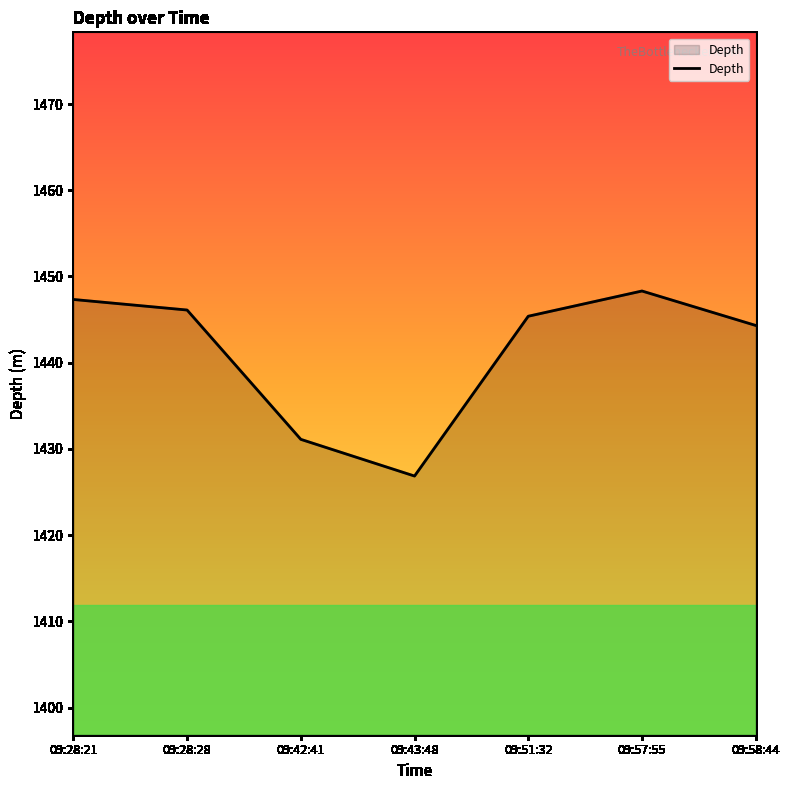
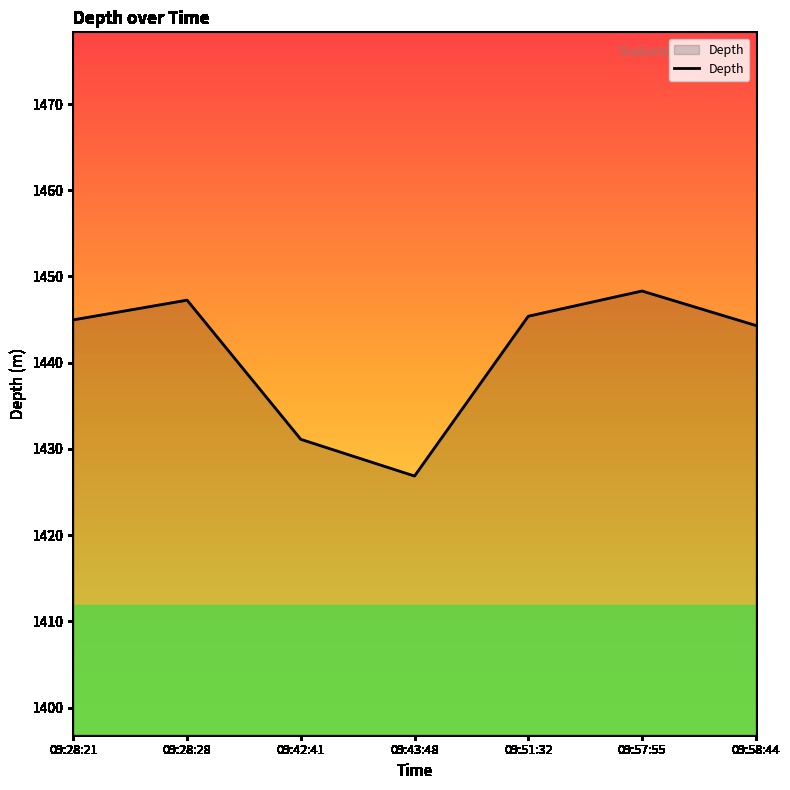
  {
-   "09:28:21": 1447,
-   "09:28:28": 1446,
+   "09:28:21": 1445,
+   "09:28:28": 1447,
    "09:42:41": 1431,
    "09:43:48": 1427,
    "09:51:32": 1445,
    "09:57:55": 1448,
    "09:58:44": 1444
  }
